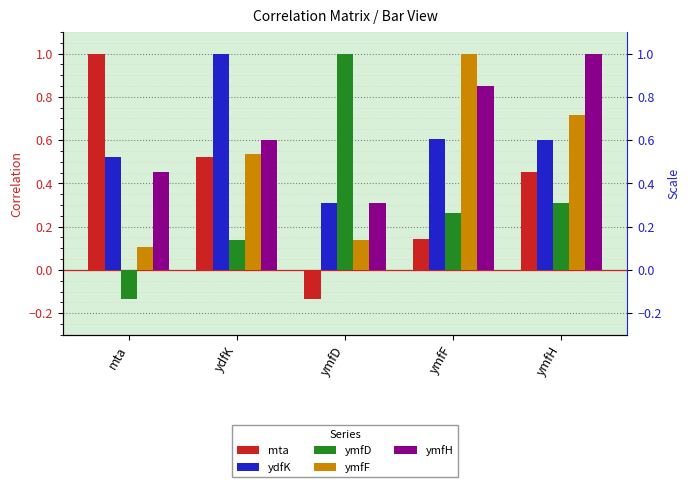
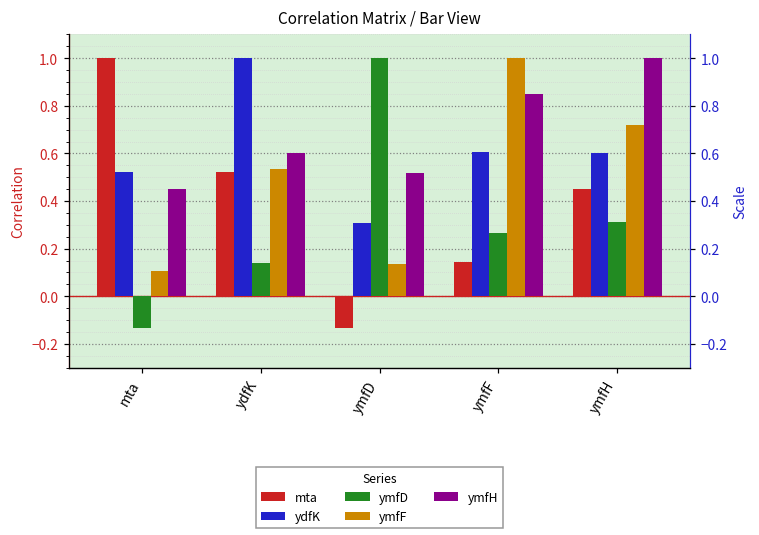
  {
    "mta": {
      "mta": 1.00,
      "ydfK": 0.52,
      "ymfD": -0.13,
      "ymfF": 0.14,
      "ymfH": 0.45
    },
    "ydfK": {
      "mta": 0.52,
      "ydfK": 1.00,
      "ymfD": 0.31,
      "ymfF": 0.61,
      "ymfH": 0.60
    },
    "ymfD": {
      "mta": -0.13,
      "ydfK": 0.14,
      "ymfD": 1.00,
      "ymfF": 0.27,
      "ymfH": 0.31
    },
    "ymfF": {
      "mta": 0.10,
      "ydfK": 0.54,
      "ymfD": 0.14,
      "ymfF": 1.00,
      "ymfH": 0.72
    },
    "ymfH": {
      "mta": 0.45,
      "ydfK": 0.60,
-     "ymfD": 0.31,
+     "ymfD": 0.52,
      "ymfF": 0.85,
      "ymfH": 1.00
    }
  }
